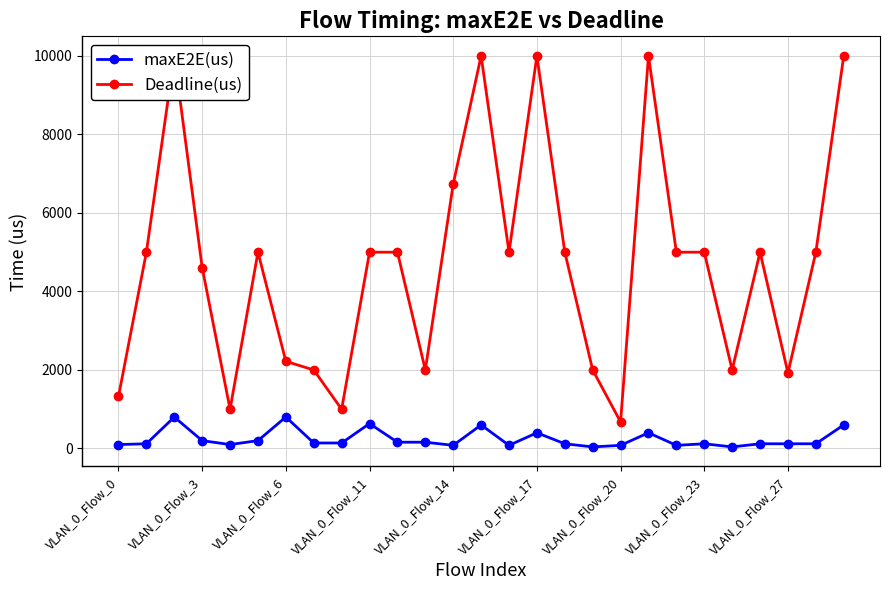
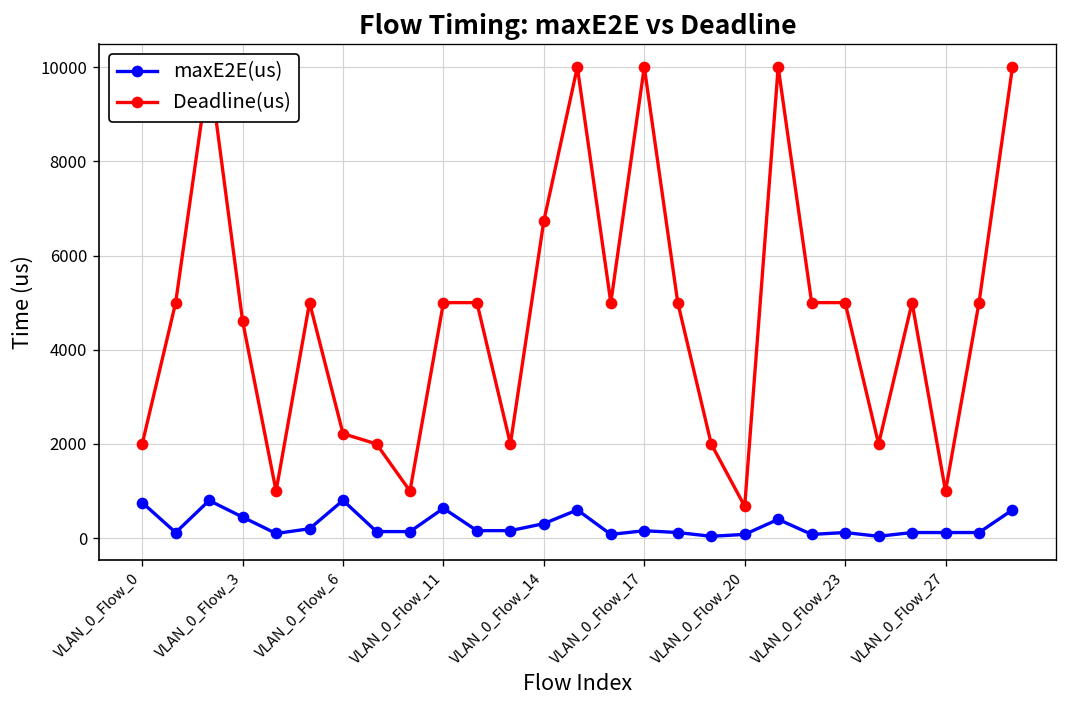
  {
    "maxE2E(us)": {
-     "VLAN_0_Flow_0": 100,
-     "VLAN_0_Flow_3": 200,
+     "VLAN_0_Flow_0": 800,
+     "VLAN_0_Flow_3": 400,
      "VLAN_0_Flow_6": 800,
      "VLAN_0_Flow_11": 600,
-     "VLAN_0_Flow_14": 100,
-     "VLAN_0_Flow_17": 400,
+     "VLAN_0_Flow_14": 300,
+     "VLAN_0_Flow_17": 200,
      "VLAN_0_Flow_20": 100,
      "VLAN_0_Flow_23": 100,
      "VLAN_0_Flow_27": 100
    },
    "Deadline(us)": {
-     "VLAN_0_Flow_0": 1300,
+     "VLAN_0_Flow_0": 2000,
      "VLAN_0_Flow_3": 4600,
      "VLAN_0_Flow_6": 2200,
      "VLAN_0_Flow_11": 5000,
      "VLAN_0_Flow_14": 6700,
      "VLAN_0_Flow_17": 10000,
      "VLAN_0_Flow_20": 700,
      "VLAN_0_Flow_23": 5000,
-     "VLAN_0_Flow_27": 1900
+     "VLAN_0_Flow_27": 1000
    }
  }
